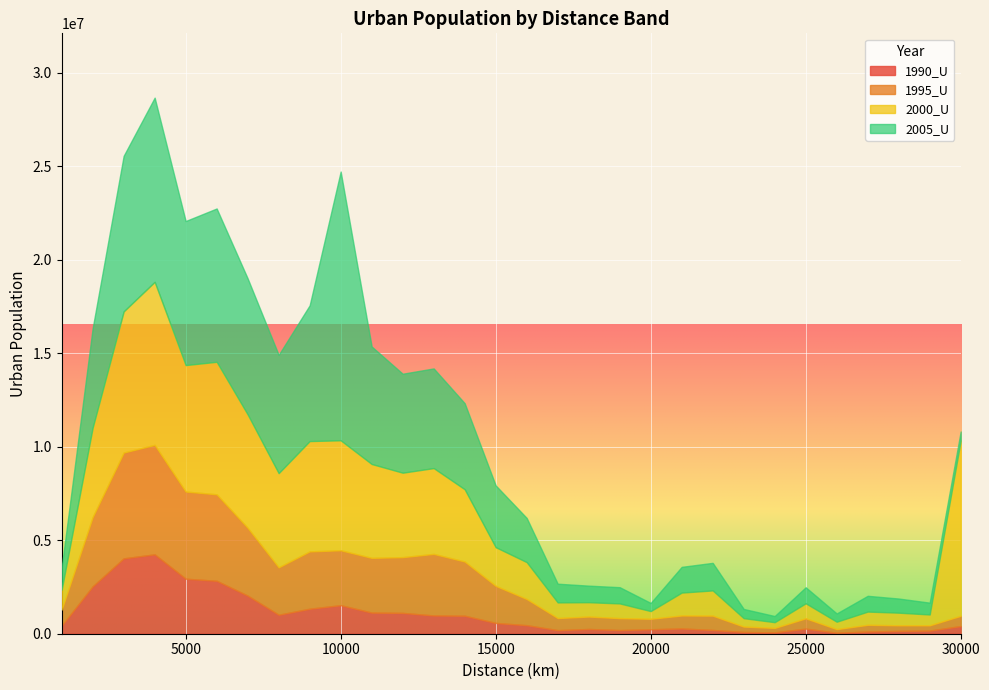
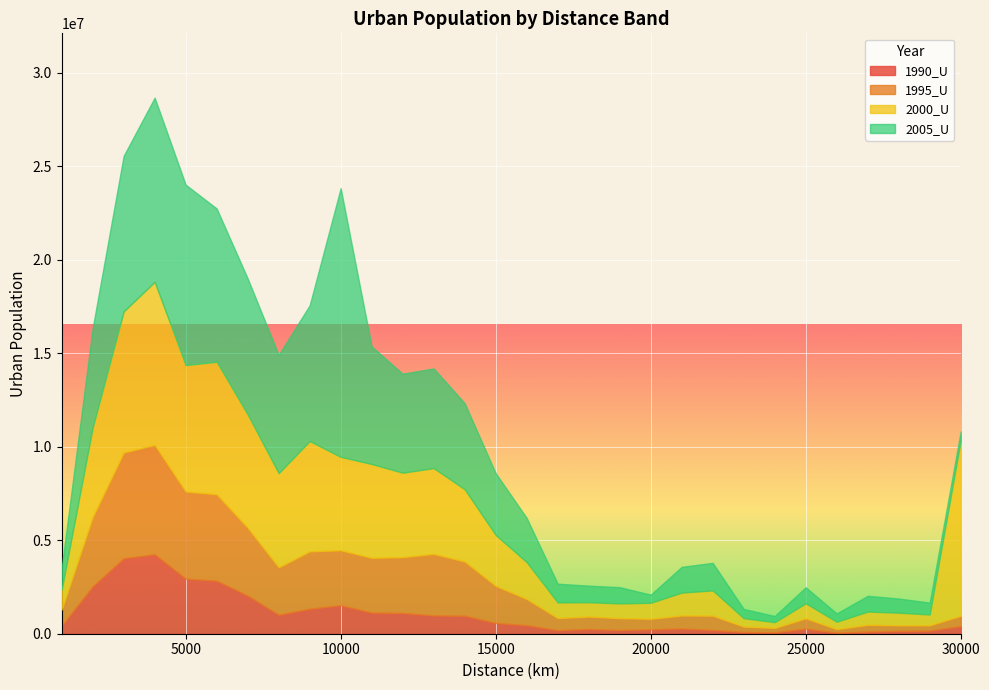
  {
    "2000_U": {
      "5000": 6800000,
-     "10000": 5900000,
-     "15000": 2100000,
-     "20000": 400000,
+     "10000": 5000000,
+     "15000": 2700000,
+     "20000": 900000,
      "25000": 800000,
      "30000": 9400000
    },
    "2005_U": {
-     "5000": 7700000,
+     "5000": 9700000,
      "10000": 14400000,
      "15000": 3300000,
      "20000": 400000,
      "25000": 900000,
      "30000": 500000
    }
  }
